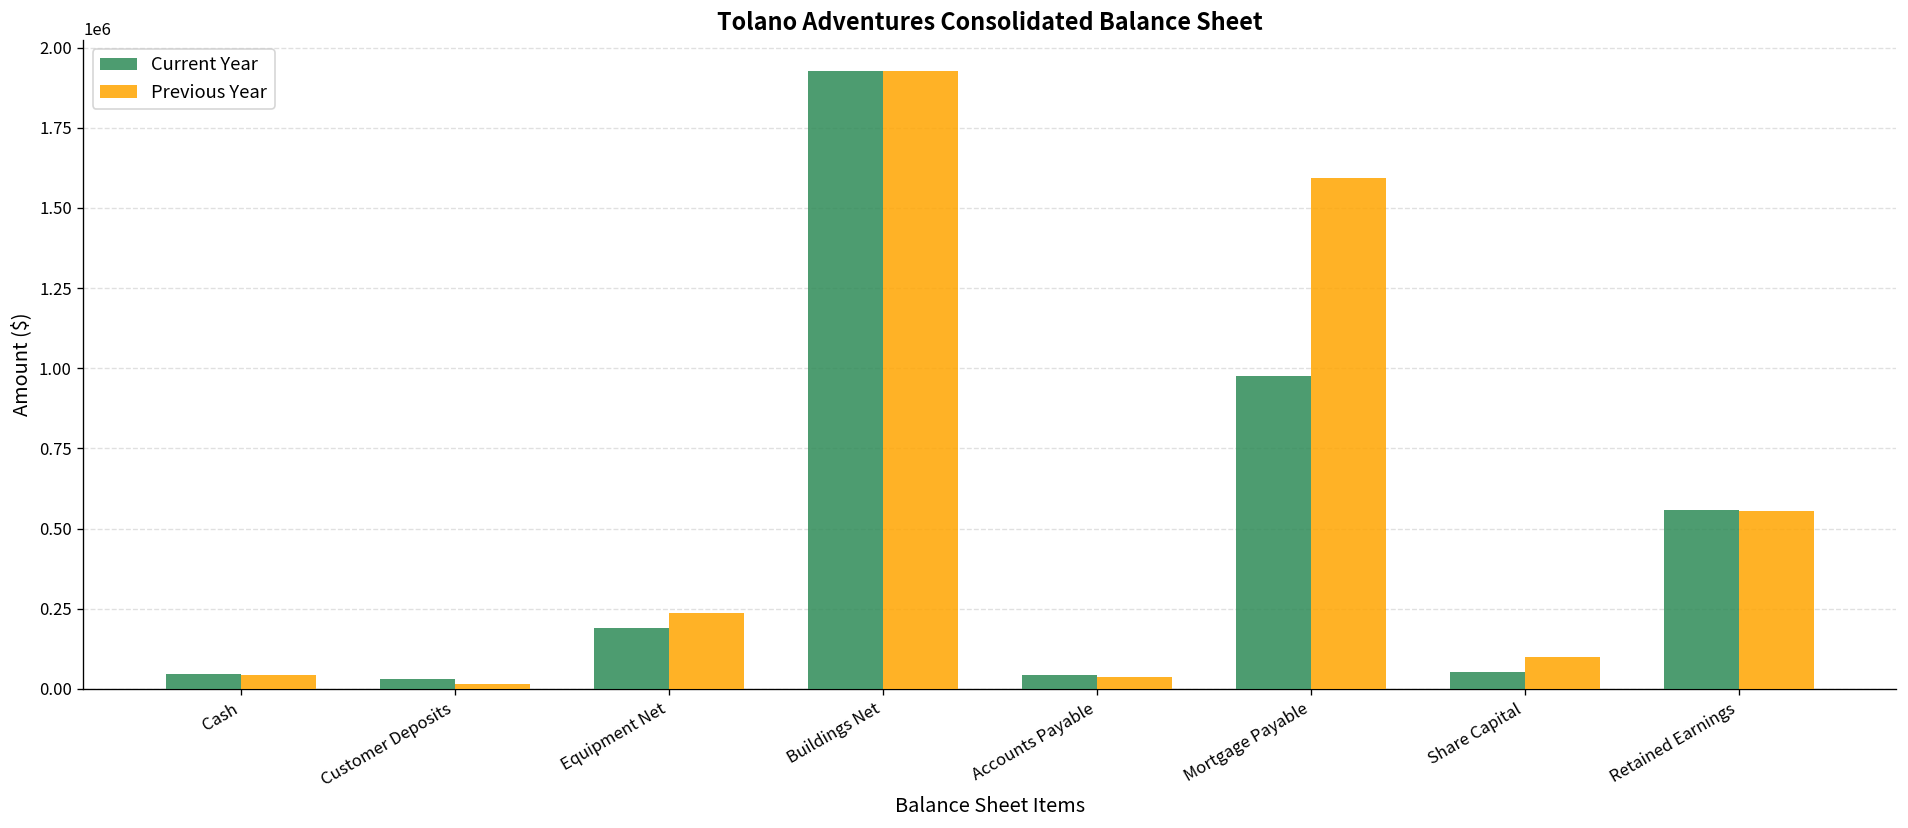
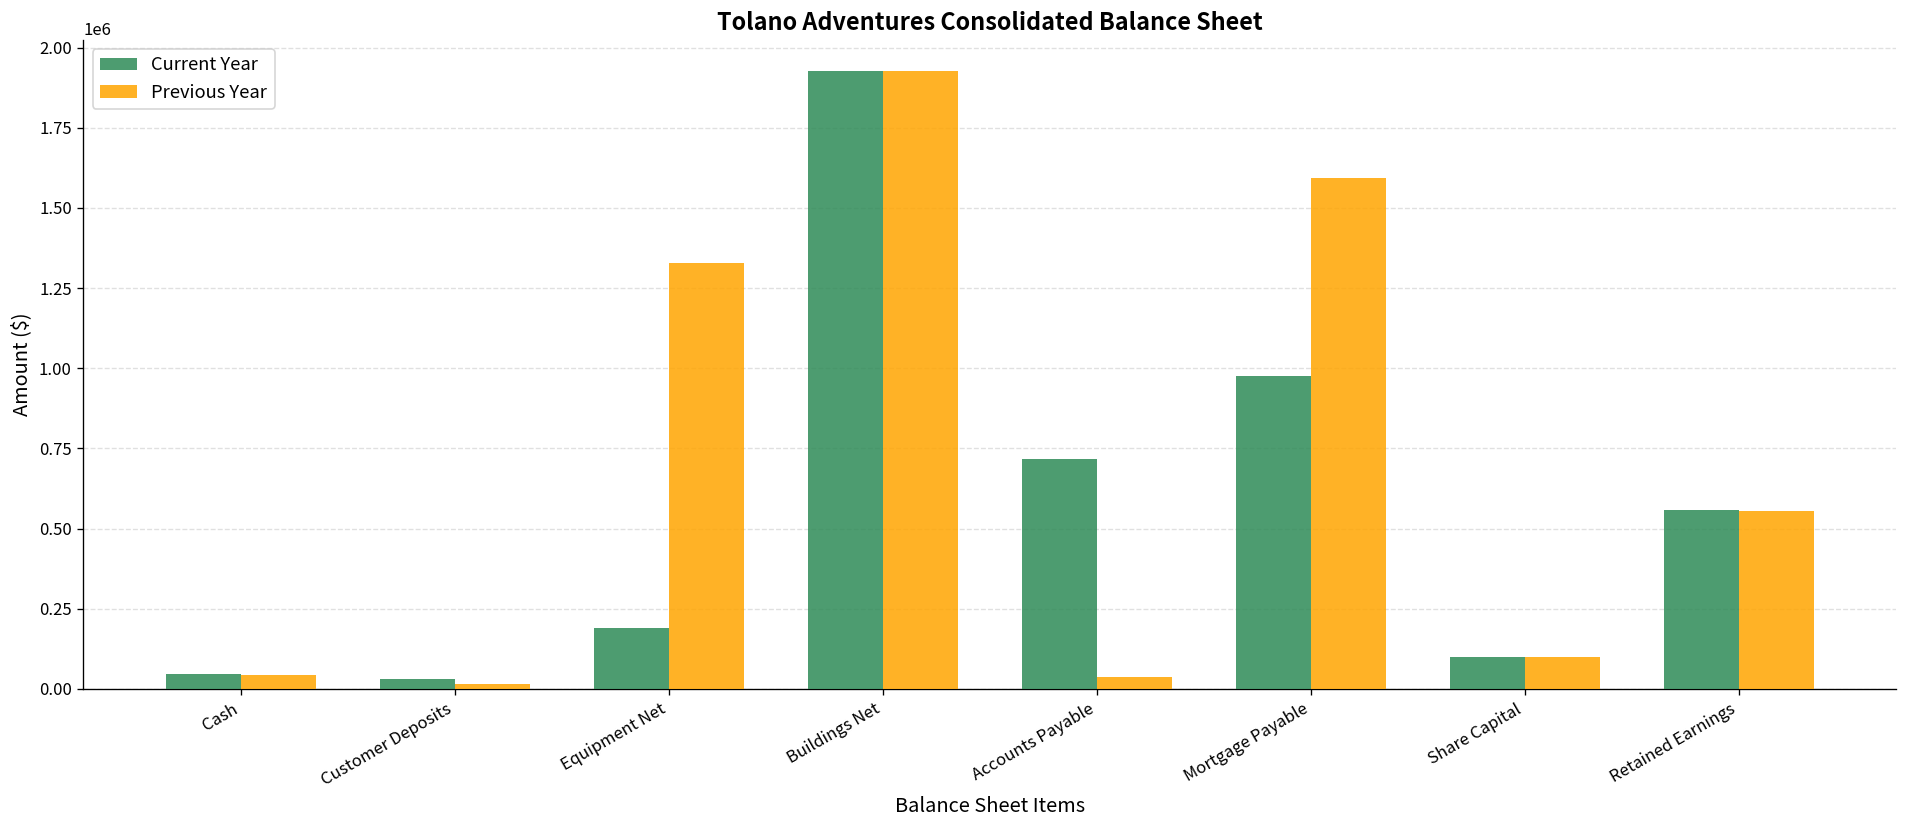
  {
    "Current Year": {
      "Cash": 50000,
      "Customer Deposits": 30000,
      "Equipment Net": 190000,
      "Buildings Net": 1930000,
-     "Accounts Payable": 40000,
+     "Accounts Payable": 720000,
      "Mortgage Payable": 980000,
-     "Share Capital": 50000,
+     "Share Capital": 100000,
      "Retained Earnings": 560000
    },
    "Previous Year": {
      "Cash": 40000,
      "Customer Deposits": 20000,
-     "Equipment Net": 240000,
+     "Equipment Net": 1330000,
      "Buildings Net": 1930000,
      "Accounts Payable": 40000,
      "Mortgage Payable": 1590000,
      "Share Capital": 100000,
      "Retained Earnings": 550000
    }
  }
